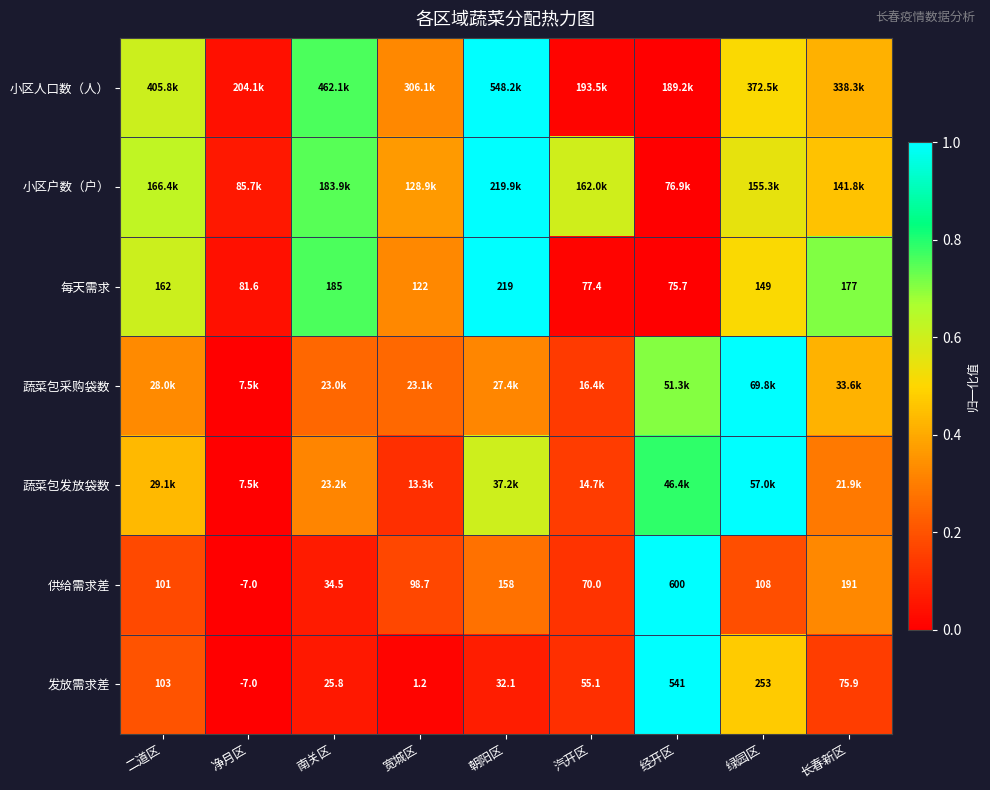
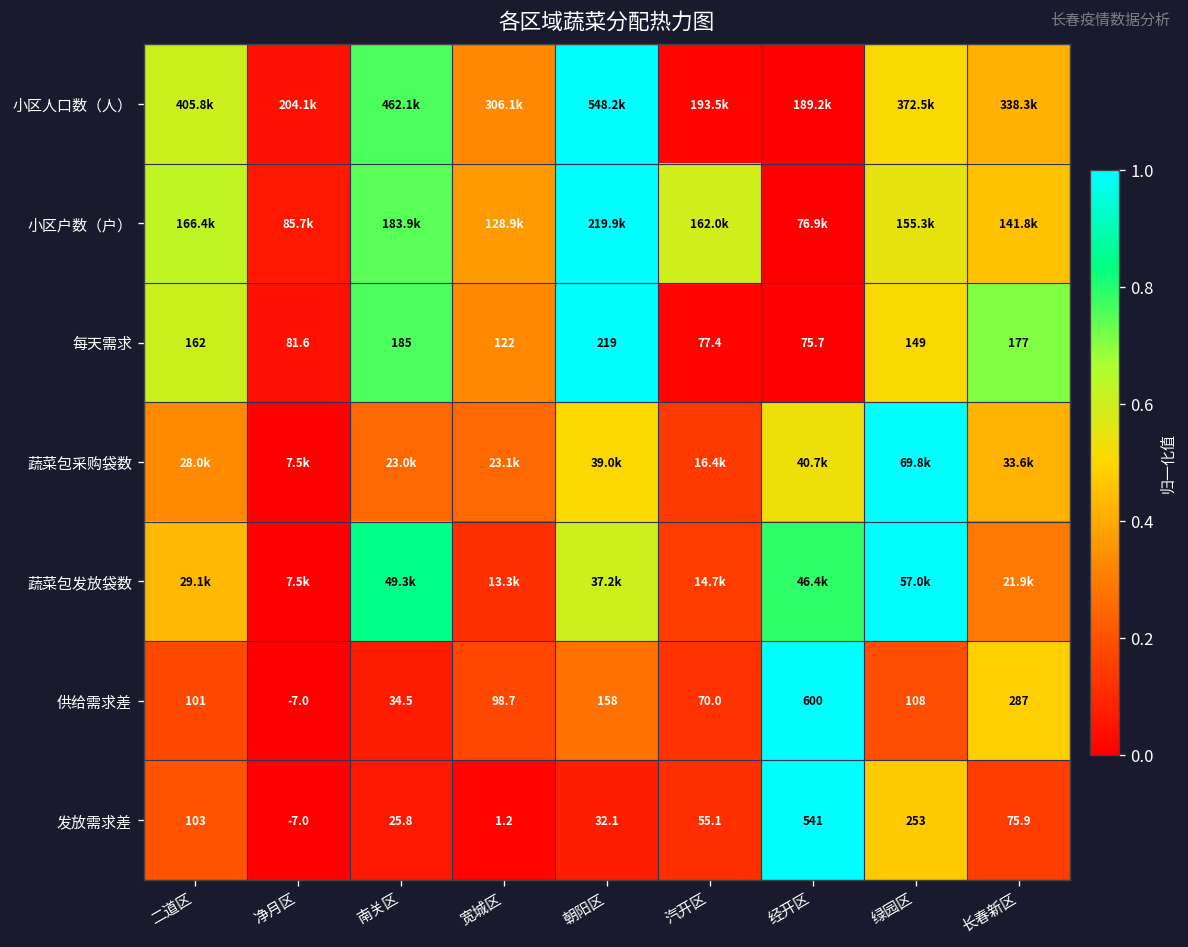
  {
    "小区人口数（人）": {
      "二道区": "405.8k",
      "净月区": "204.1k",
      "南关区": "462.1k",
      "宽城区": "306.1k",
      "朝阳区": "548.2k",
      "汽开区": "193.5k",
      "经开区": "189.2k",
      "绿园区": "372.5k",
      "长春新区": "338.3k"
    },
    "小区户数（户）": {
      "二道区": "166.4k",
      "净月区": "85.7k",
      "南关区": "183.9k",
      "宽城区": "128.9k",
      "朝阳区": "219.9k",
      "汽开区": "162.0k",
      "经开区": "76.9k",
      "绿园区": "155.3k",
      "长春新区": "141.8k"
    },
    "每天需求": {
      "二道区": "162",
      "净月区": "81.6",
      "南关区": "185",
      "宽城区": "122",
      "朝阳区": "219",
      "汽开区": "77.4",
      "经开区": "75.7",
      "绿园区": "149",
      "长春新区": "177"
    },
    "蔬菜包采购袋数": {
      "二道区": "28.0k",
      "净月区": "7.5k",
      "南关区": "23.0k",
      "宽城区": "23.1k",
-     "朝阳区": "27.4k",
+     "朝阳区": "39.0k",
      "汽开区": "16.4k",
-     "经开区": "51.3k",
+     "经开区": "40.7k",
      "绿园区": "69.8k",
      "长春新区": "33.6k"
    },
    "蔬菜包发放袋数": {
      "二道区": "29.1k",
      "净月区": "7.5k",
-     "南关区": "23.2k",
+     "南关区": "49.3k",
      "宽城区": "13.3k",
      "朝阳区": "37.2k",
      "汽开区": "14.7k",
      "经开区": "46.4k",
      "绿园区": "57.0k",
      "长春新区": "21.9k"
    },
    "供给需求差": {
      "二道区": "101",
      "净月区": "-7.0",
      "南关区": "34.5",
      "宽城区": "98.7",
      "朝阳区": "158",
      "汽开区": "70.0",
      "经开区": "600",
      "绿园区": "108",
-     "长春新区": "191"
+     "长春新区": "287"
    },
    "发放需求差": {
      "二道区": "103",
      "净月区": "-7.0",
      "南关区": "25.8",
      "宽城区": "1.2",
      "朝阳区": "32.1",
      "汽开区": "55.1",
      "经开区": "541",
      "绿园区": "253",
      "长春新区": "75.9"
    }
  }
